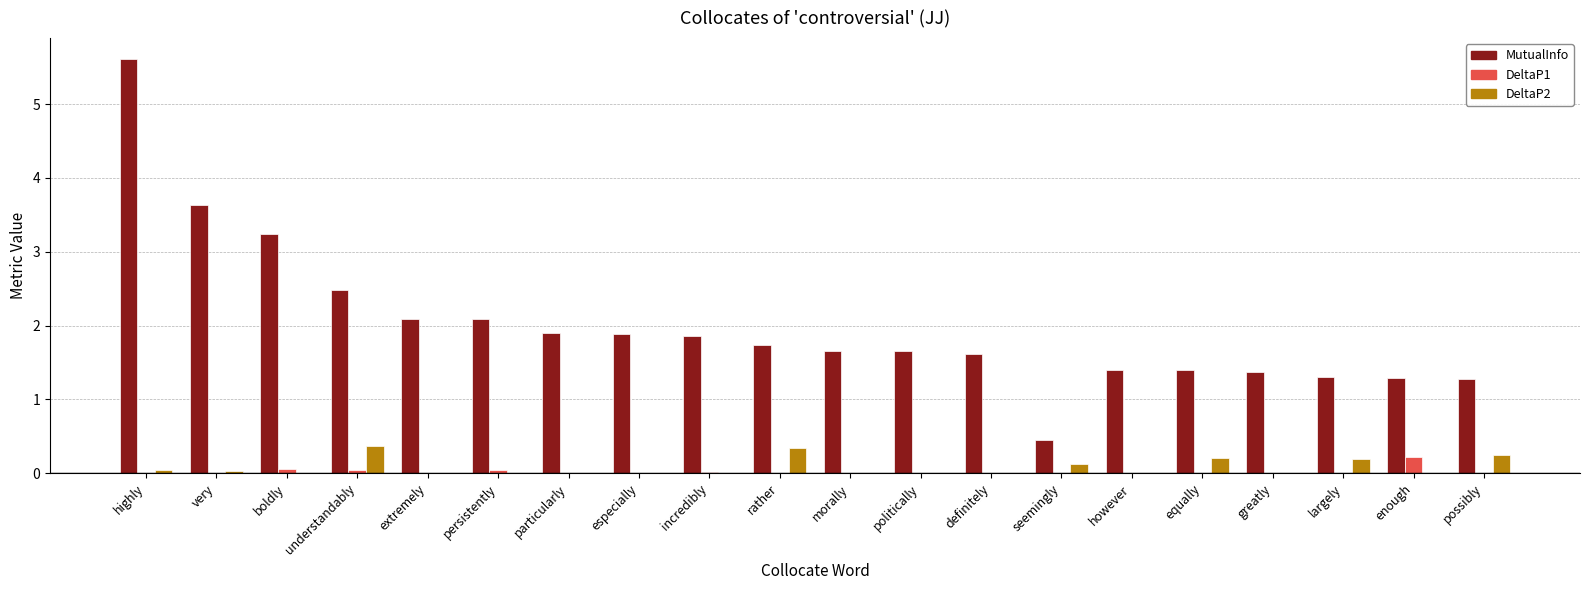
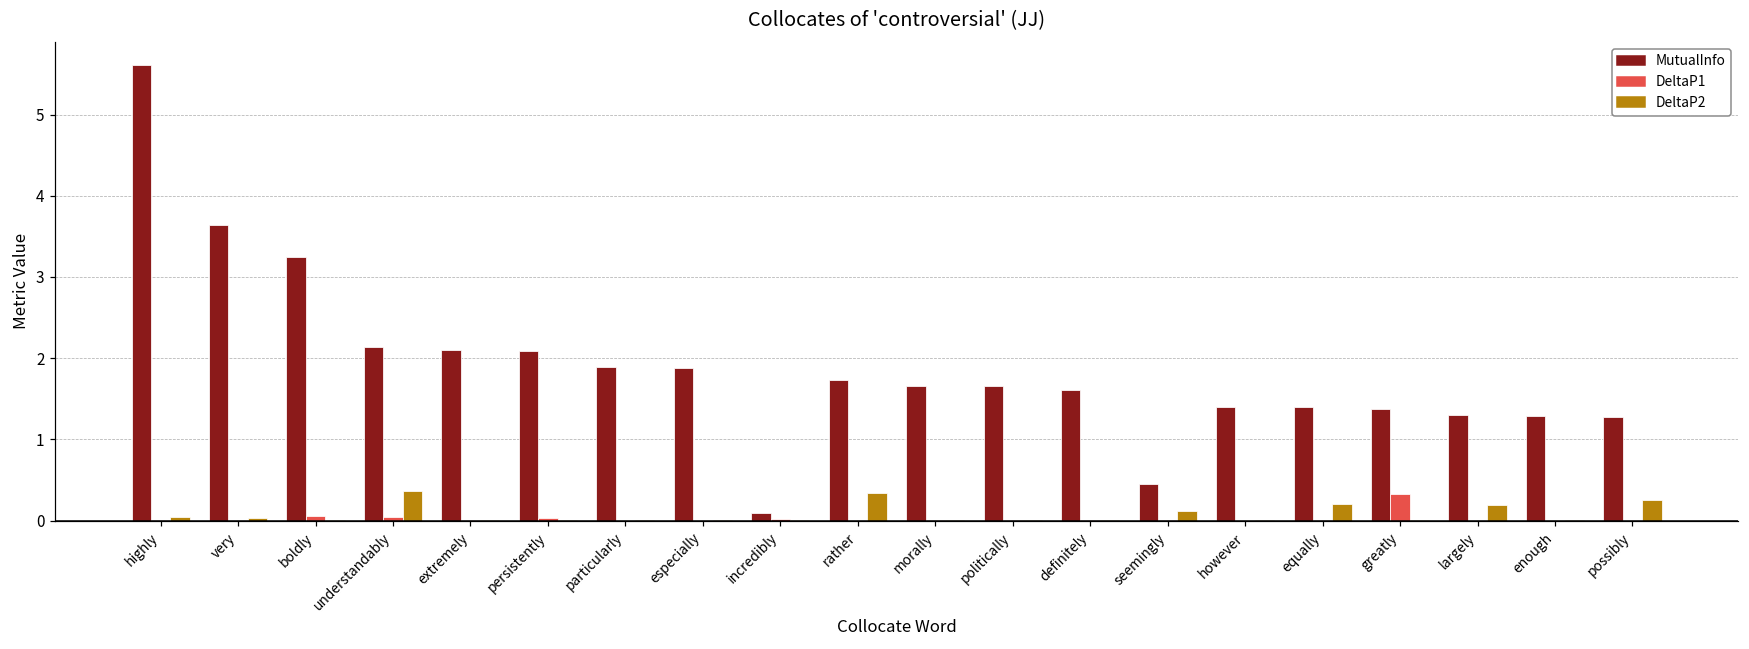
  {
    "MutualInfo": {
      "highly": 5.6,
      "very": 3.6,
      "boldly": 3.2,
-     "understandably": 2.5,
+     "understandably": 2.1,
      "extremely": 2.1,
      "persistently": 2.1,
      "particularly": 1.9,
      "especially": 1.9,
-     "incredibly": 1.9,
+     "incredibly": 0.1,
      "rather": 1.7,
      "morally": 1.7,
      "politically": 1.7,
      "definitely": 1.6,
      "seemingly": 0.4,
      "however": 1.4,
      "equally": 1.4,
      "greatly": 1.4,
      "largely": 1.3,
      "enough": 1.3,
      "possibly": 1.3
    },
    "DeltaP1": {
      "boldly": 0.1,
      "understandably": 0.0,
      "persistently": 0.0,
-     "greatly": 0.0,
-     "enough": 0.2
+     "greatly": 0.3,
+     "enough": 0.0
    },
    "DeltaP2": {
      "highly": 0.0,
      "understandably": 0.4,
      "rather": 0.3,
      "seemingly": 0.1,
      "equally": 0.2,
      "largely": 0.2,
      "possibly": 0.3
    }
  }
